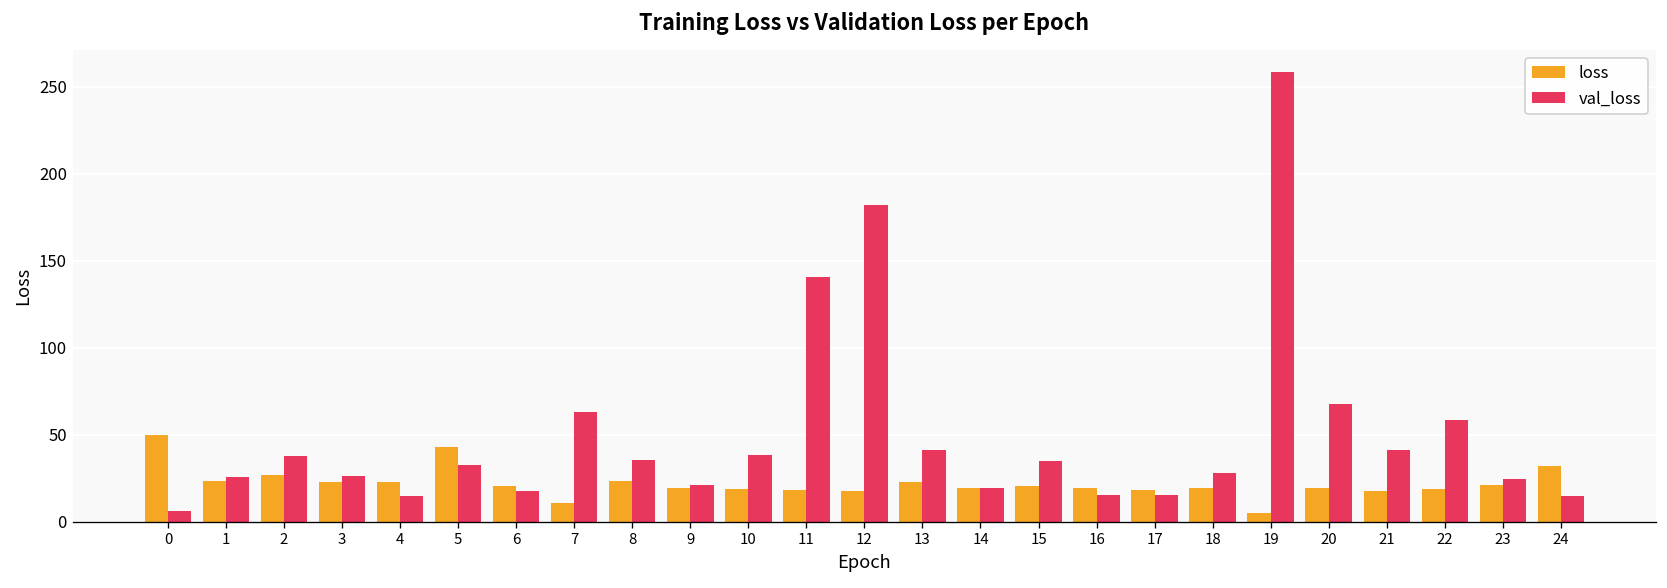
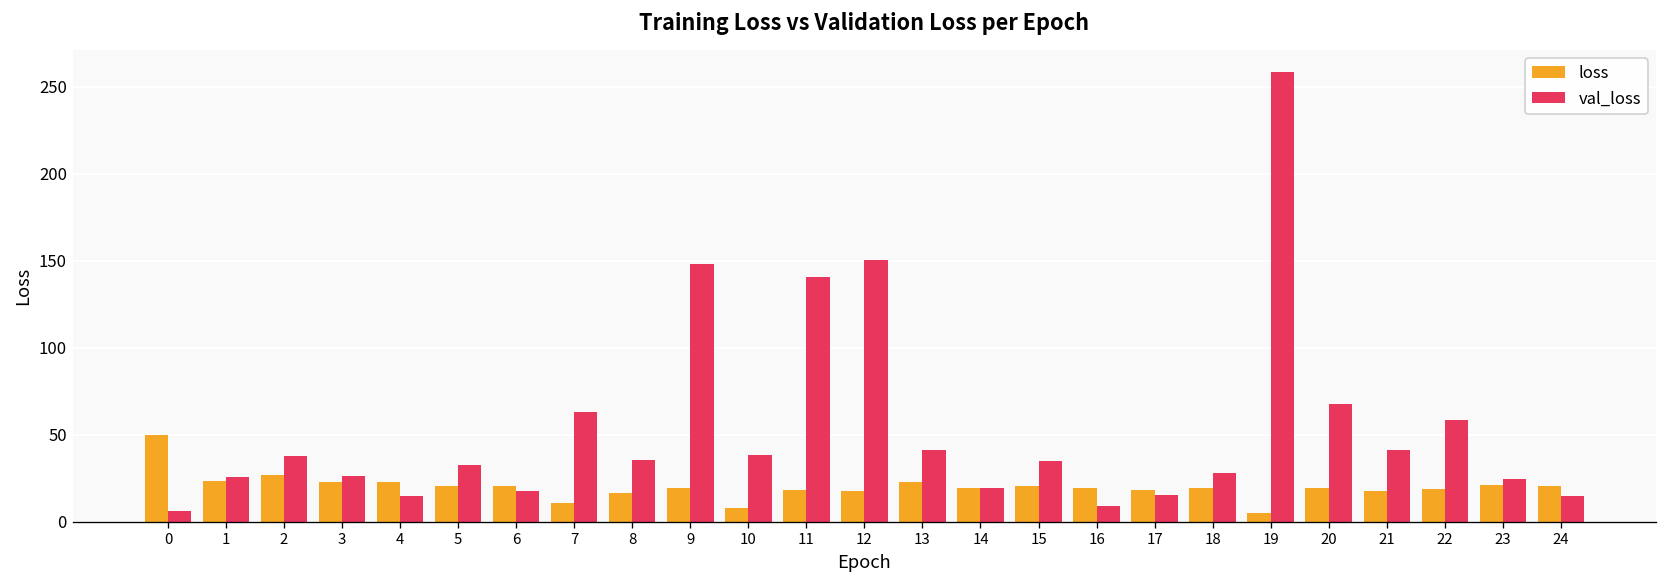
  {
    "loss": {
      "0": 50,
      "1": 24,
      "2": 27,
      "3": 23,
      "4": 23,
-     "5": 43,
+     "5": 21,
      "6": 20,
      "7": 11,
-     "8": 23,
+     "8": 17,
      "9": 19,
-     "10": 19,
+     "10": 8,
      "11": 18,
      "12": 18,
      "13": 23,
      "14": 19,
      "15": 20,
      "16": 20,
      "17": 18,
      "18": 20,
      "19": 5,
      "20": 19,
      "21": 18,
      "22": 19,
      "23": 21,
-     "24": 32
+     "24": 20
    },
    "val_loss": {
      "0": 6,
      "1": 25,
      "2": 38,
      "3": 26,
      "4": 15,
      "5": 33,
      "6": 18,
      "7": 63,
      "8": 35,
-     "9": 21,
+     "9": 148,
      "10": 39,
      "11": 141,
-     "12": 182,
+     "12": 150,
      "13": 41,
      "14": 20,
      "15": 35,
-     "16": 15,
+     "16": 9,
      "17": 15,
      "18": 28,
      "19": 258,
      "20": 68,
      "21": 41,
      "22": 59,
      "23": 25,
      "24": 15
    }
  }
